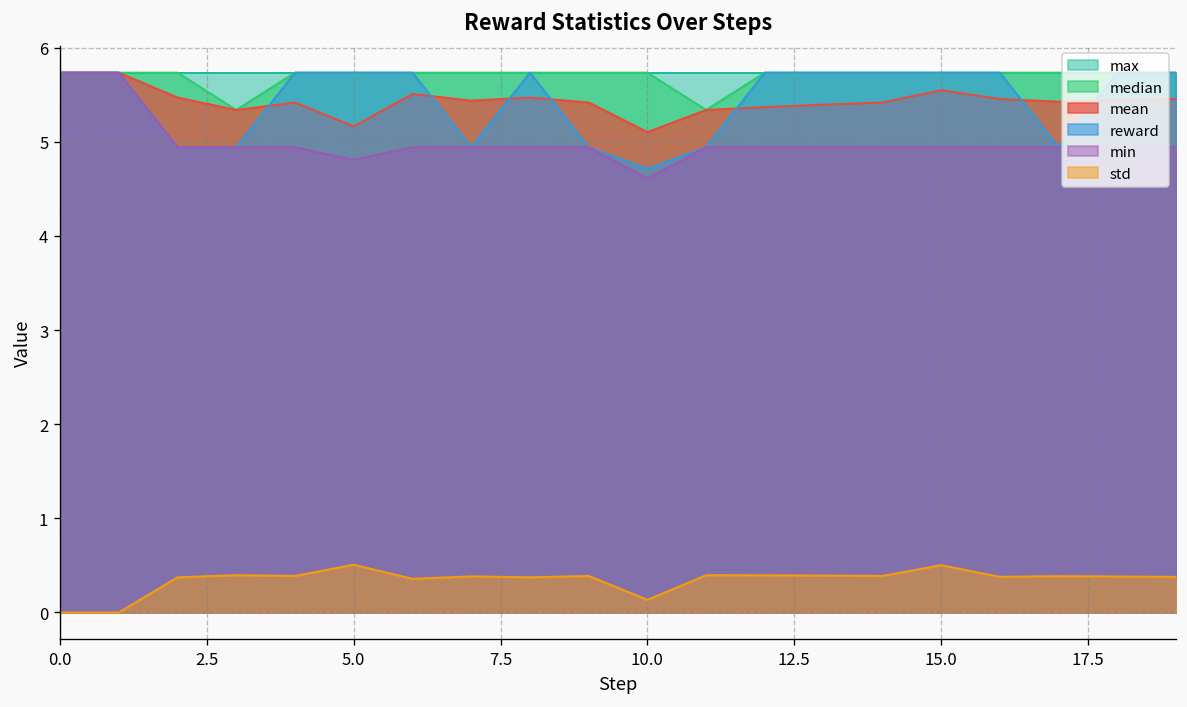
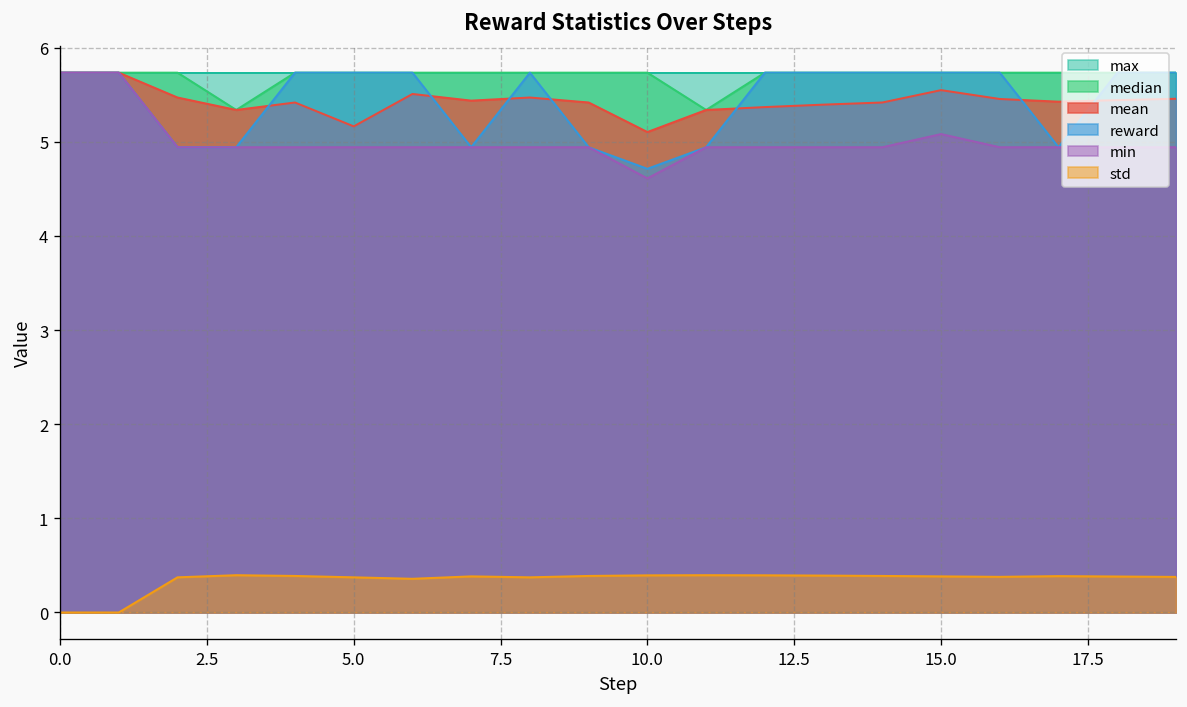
  {
    "mean": {
      "5.0": 5.2,
      "10.0": 5.1,
      "15.0": 5.5
    },
    "reward": {
      "10.0": 4.7
    },
    "min": {
-     "5.0": 4.8,
+     "5.0": 4.9,
      "10.0": 4.6,
-     "15.0": 4.9
+     "15.0": 5.1
    },
    "std": {
      "0.0": 0.0,
-     "5.0": 0.5,
-     "10.0": 0.1,
-     "15.0": 0.5
+     "5.0": 0.4,
+     "10.0": 0.4,
+     "15.0": 0.4
    }
  }
